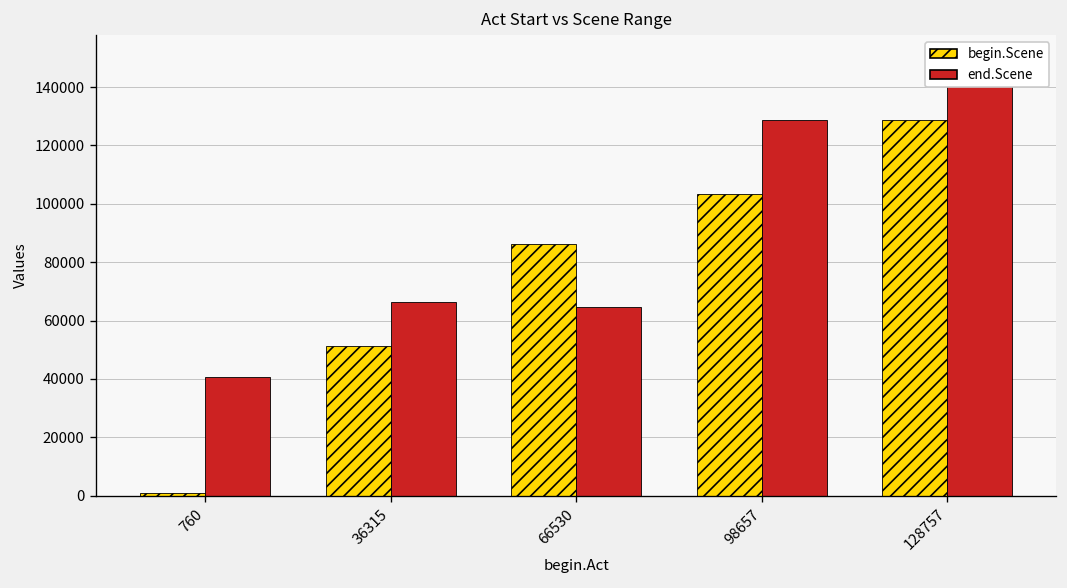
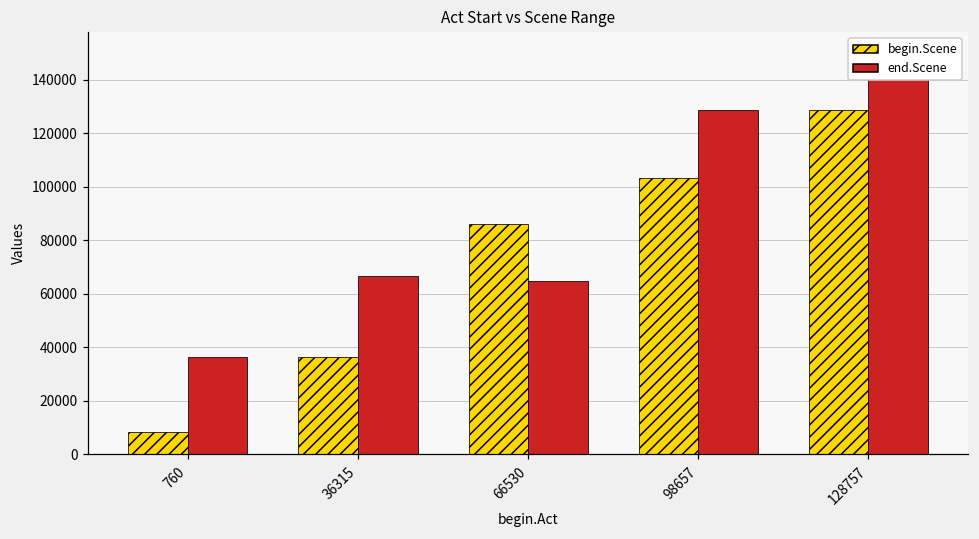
  {
    "begin.Scene": {
-     "760": 1000,
-     "36315": 51000,
+     "760": 8000,
+     "36315": 36000,
      "66530": 86000,
      "98657": 103000,
      "128757": 129000
    },
    "end.Scene": {
-     "760": 41000,
+     "760": 36000,
      "36315": 67000,
      "66530": 65000,
      "98657": 129000
    }
  }
